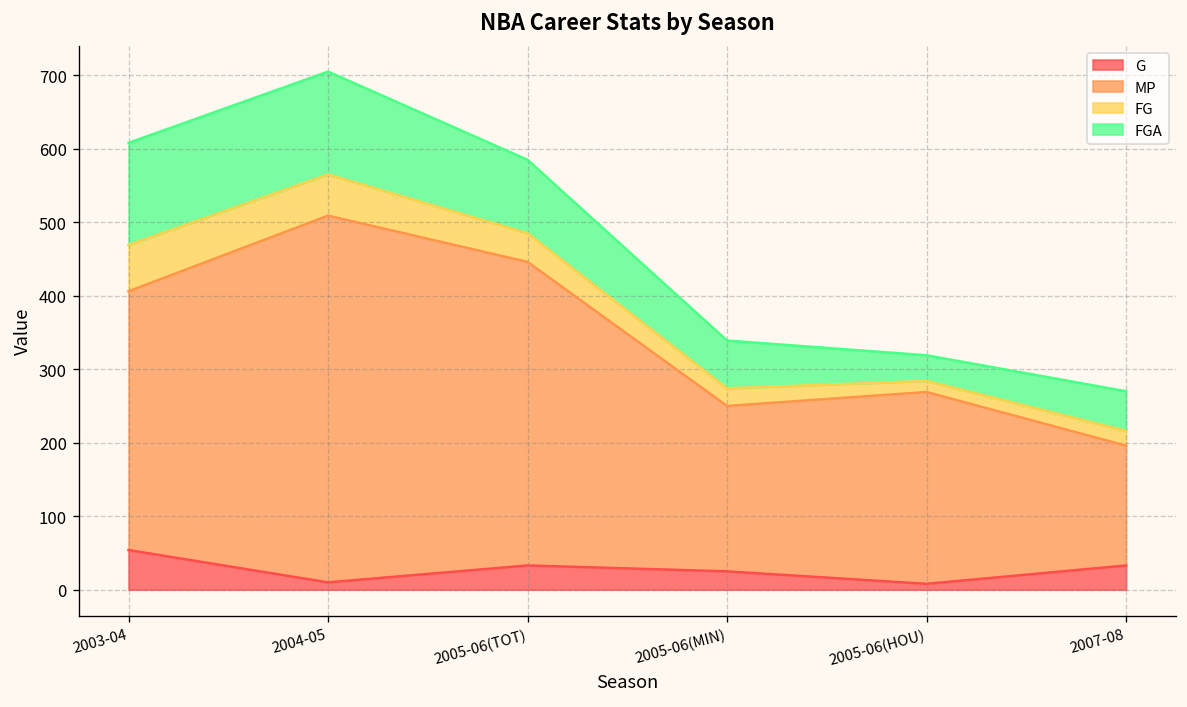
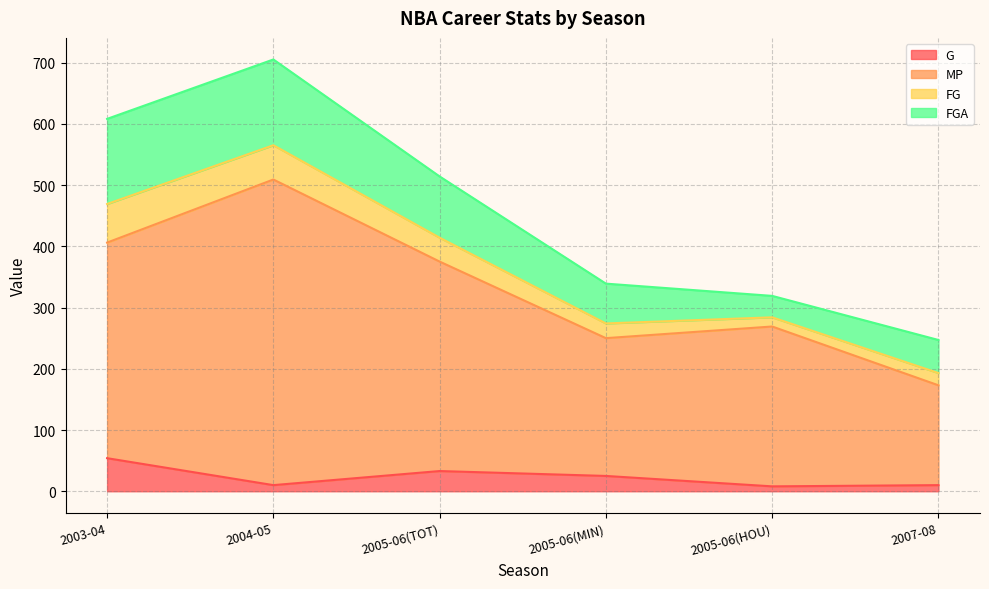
  {
    "G": {
      "2003-04": 50,
      "2004-05": 10,
      "2005-06(TOT)": 30,
      "2005-06(MIN)": 30,
      "2005-06(HOU)": 10,
-     "2007-08": 30
+     "2007-08": 10
    },
    "MP": {
      "2003-04": 350,
      "2004-05": 500,
-     "2005-06(TOT)": 410,
+     "2005-06(TOT)": 340,
      "2005-06(MIN)": 230,
      "2005-06(HOU)": 260,
      "2007-08": 160
    },
    "FG": {
      "2003-04": 60,
      "2004-05": 60,
      "2005-06(TOT)": 40,
      "2005-06(MIN)": 20,
      "2005-06(HOU)": 20,
      "2007-08": 20
    },
    "FGA": {
      "2003-04": 140,
      "2004-05": 140,
      "2005-06(TOT)": 100,
      "2005-06(MIN)": 70,
      "2005-06(HOU)": 40,
      "2007-08": 50
    }
  }
